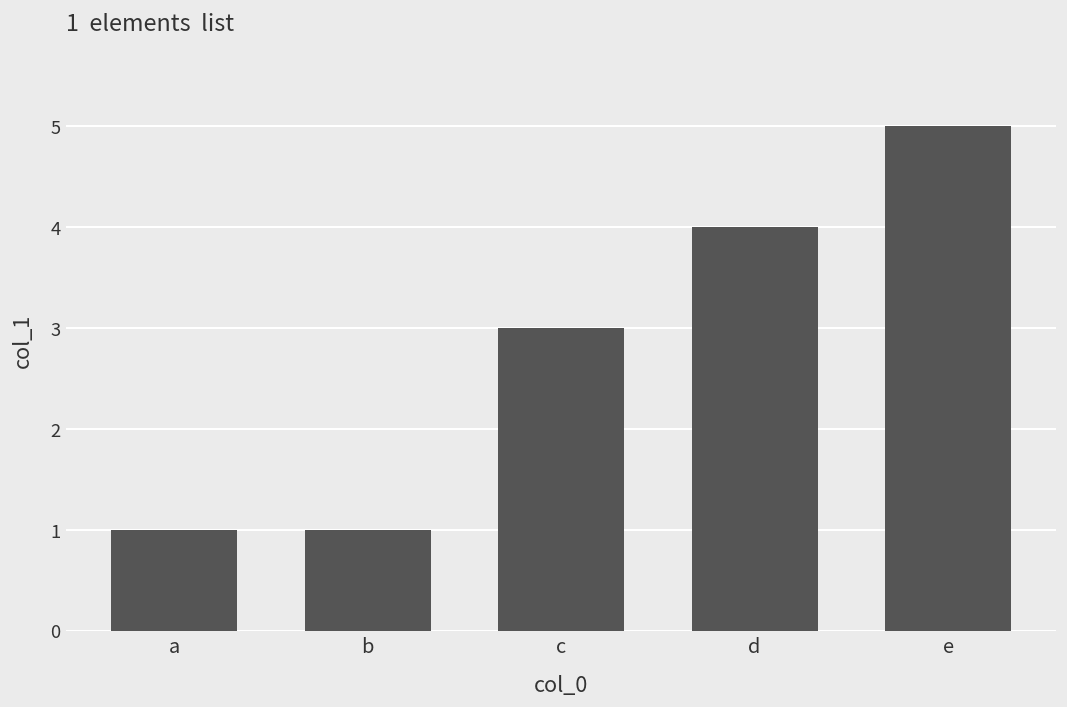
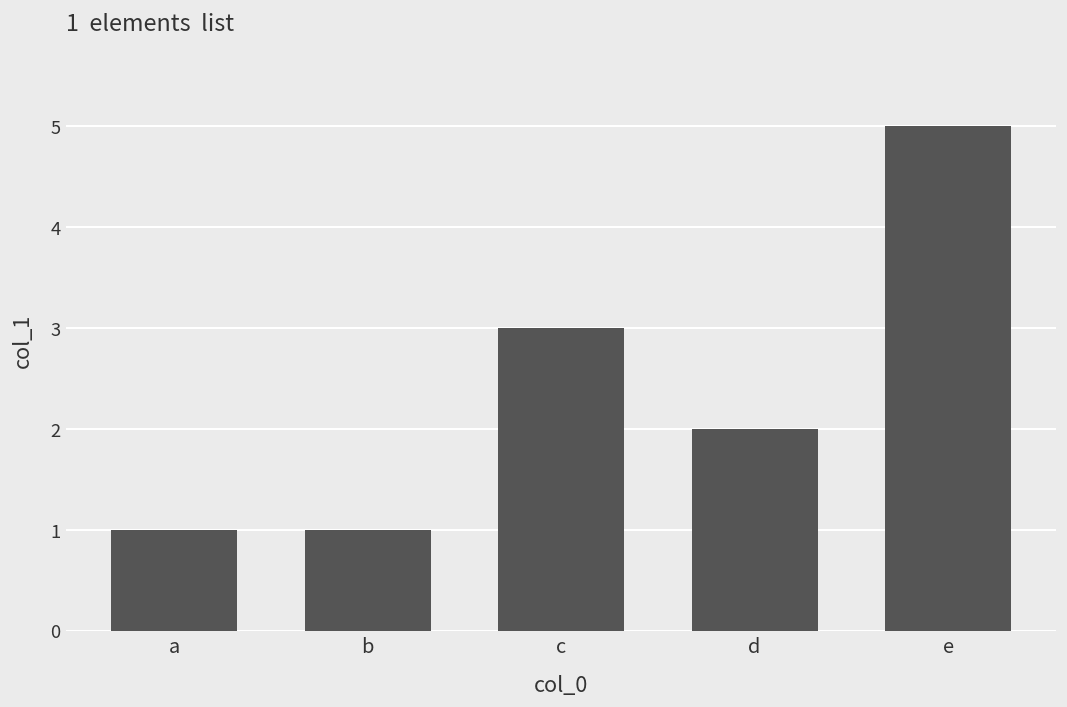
  {
    "a": 1,
    "b": 1,
    "c": 3,
-   "d": 4,
+   "d": 2,
    "e": 5
  }
